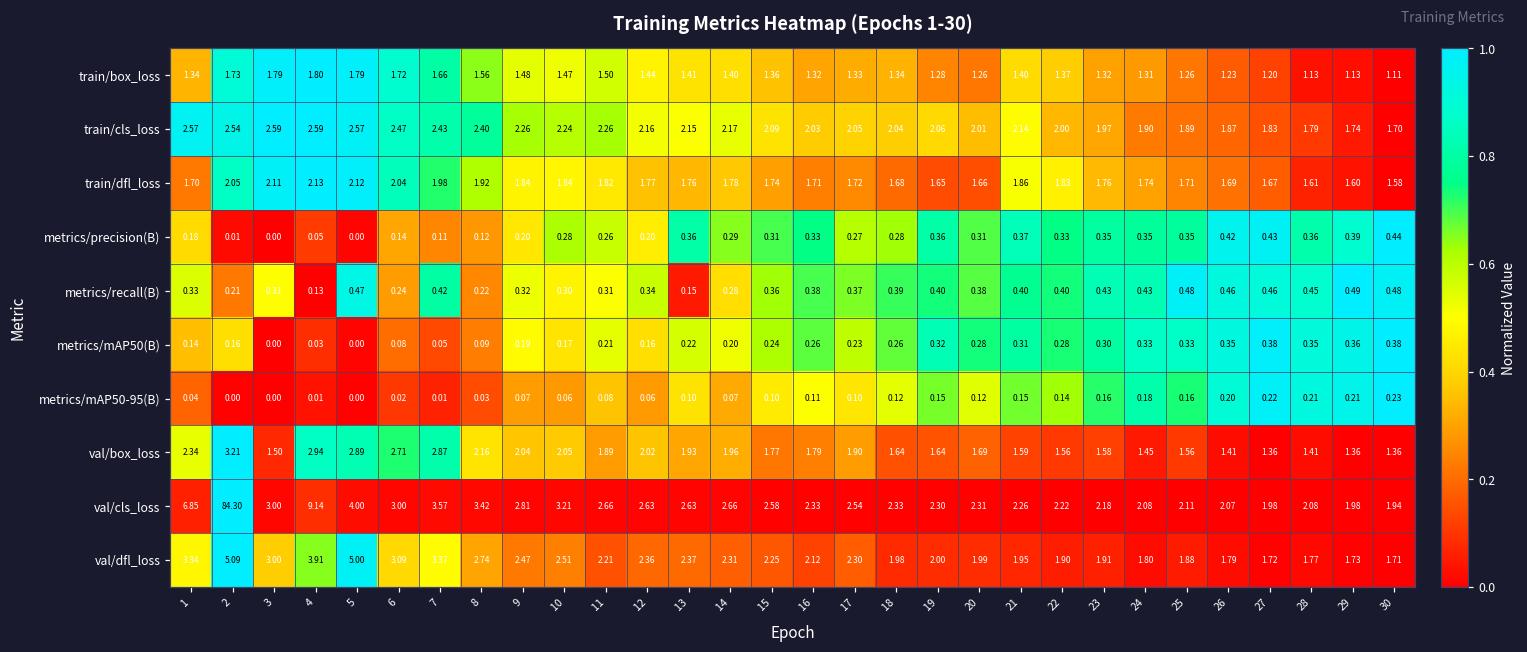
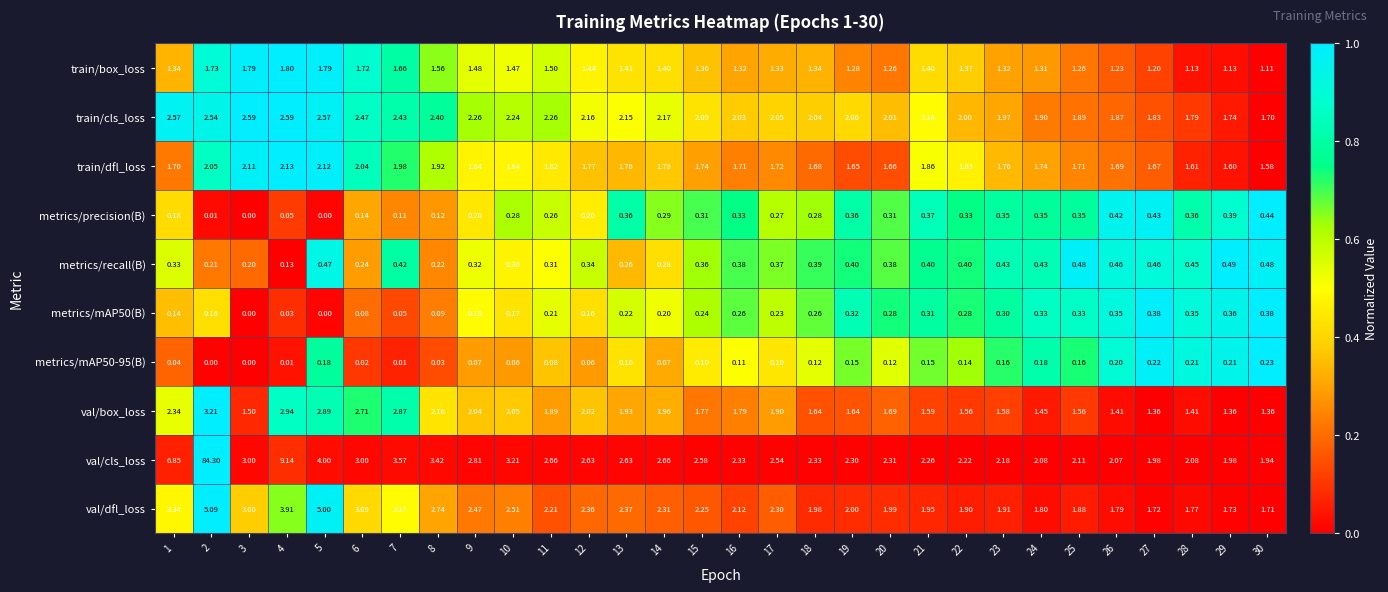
  {
    "metrics/recall(B)": {
      "1": 0.33,
      "2": 0.21,
-     "3": 0.31,
+     "3": 0.20,
      "4": 0.13,
      "5": 0.47,
      "6": 0.24,
      "7": 0.42,
      "8": 0.22,
      "9": 0.32,
      "10": 0.30,
      "11": 0.31,
      "12": 0.34,
-     "13": 0.15,
+     "13": 0.26,
      "14": 0.28,
      "15": 0.36,
      "16": 0.38,
      "17": 0.37,
      "18": 0.39,
      "19": 0.40,
      "20": 0.38,
      "21": 0.40,
      "22": 0.40,
      "23": 0.43,
      "24": 0.43,
      "25": 0.48,
      "26": 0.46,
      "27": 0.46,
      "28": 0.45,
      "29": 0.49,
      "30": 0.48
    },
    "metrics/mAP50-95(B)": {
      "1": 0.04,
      "2": 0.00,
      "3": 0.00,
      "4": 0.01,
-     "5": 0.00,
+     "5": 0.18,
      "6": 0.02,
      "7": 0.01,
      "8": 0.03,
      "9": 0.07,
      "10": 0.06,
      "11": 0.08,
      "12": 0.06,
      "13": 0.10,
      "14": 0.07,
      "15": 0.10,
      "16": 0.11,
      "17": 0.10,
      "18": 0.12,
      "19": 0.15,
      "20": 0.12,
      "21": 0.15,
      "22": 0.14,
      "23": 0.16,
      "24": 0.18,
      "25": 0.16,
      "26": 0.20,
      "27": 0.22,
      "28": 0.21,
      "29": 0.21,
      "30": 0.23
    }
  }
